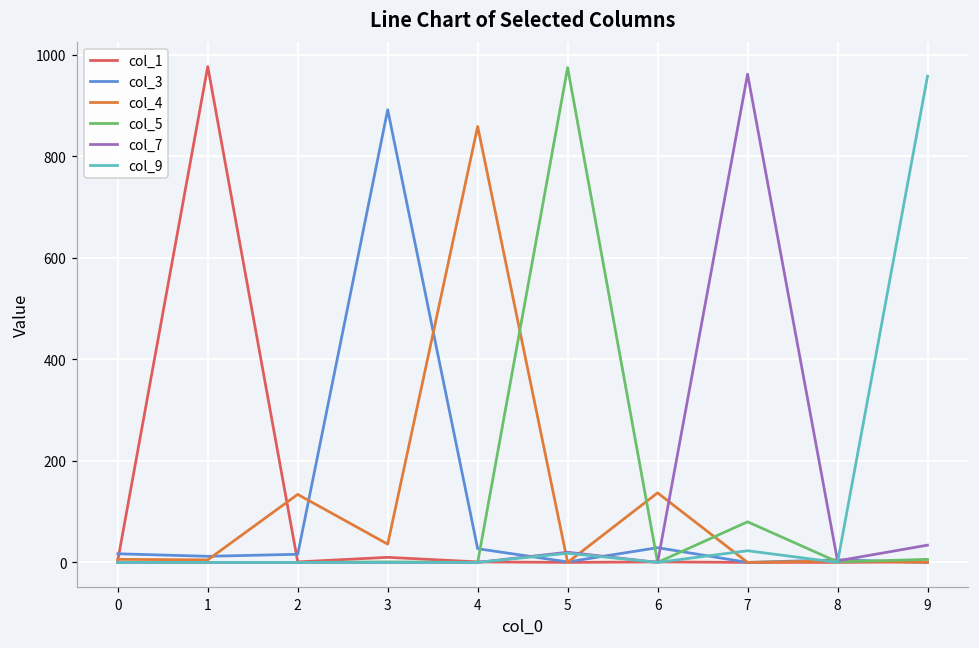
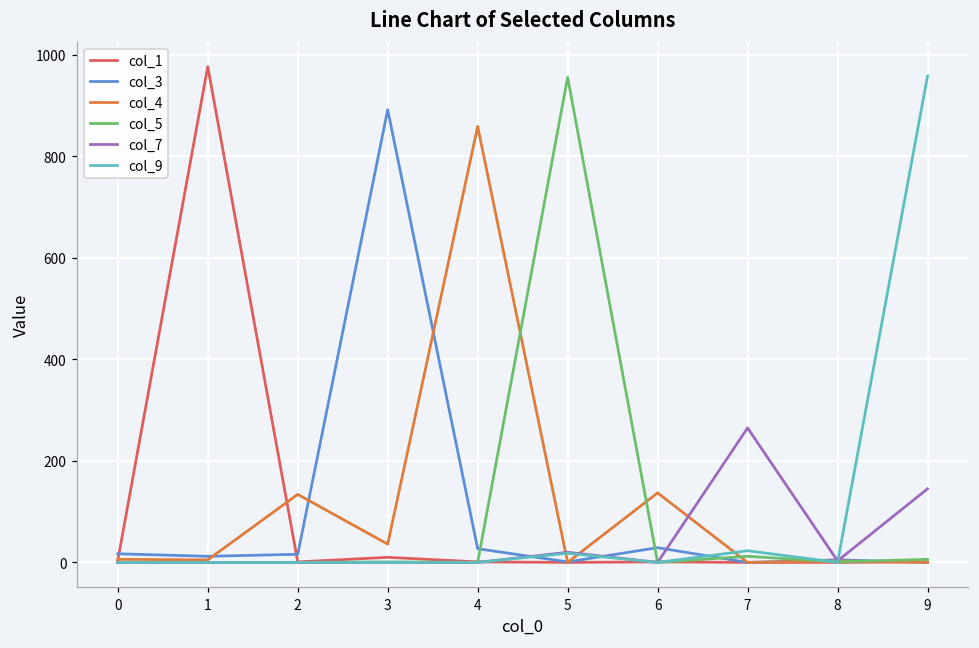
  {
    "col_5": {
-     "5": 980,
-     "7": 80
+     "5": 960,
+     "7": 10
    },
    "col_7": {
-     "7": 960,
-     "9": 30
+     "7": 270,
+     "9": 150
    }
  }
